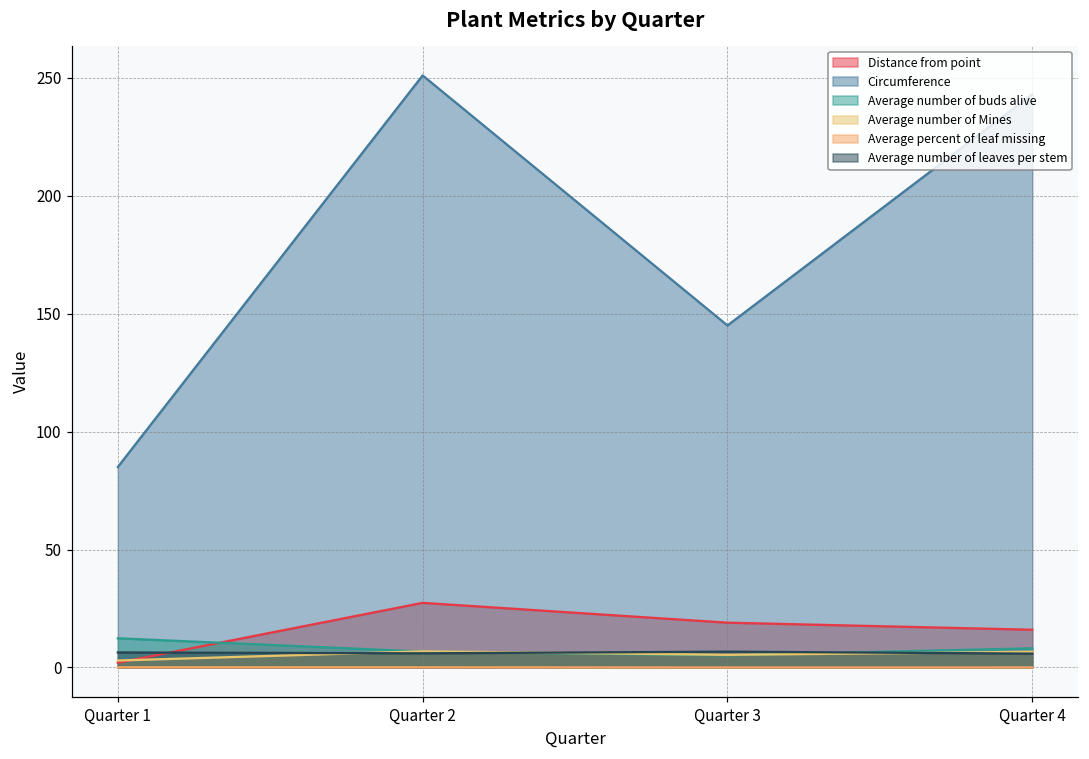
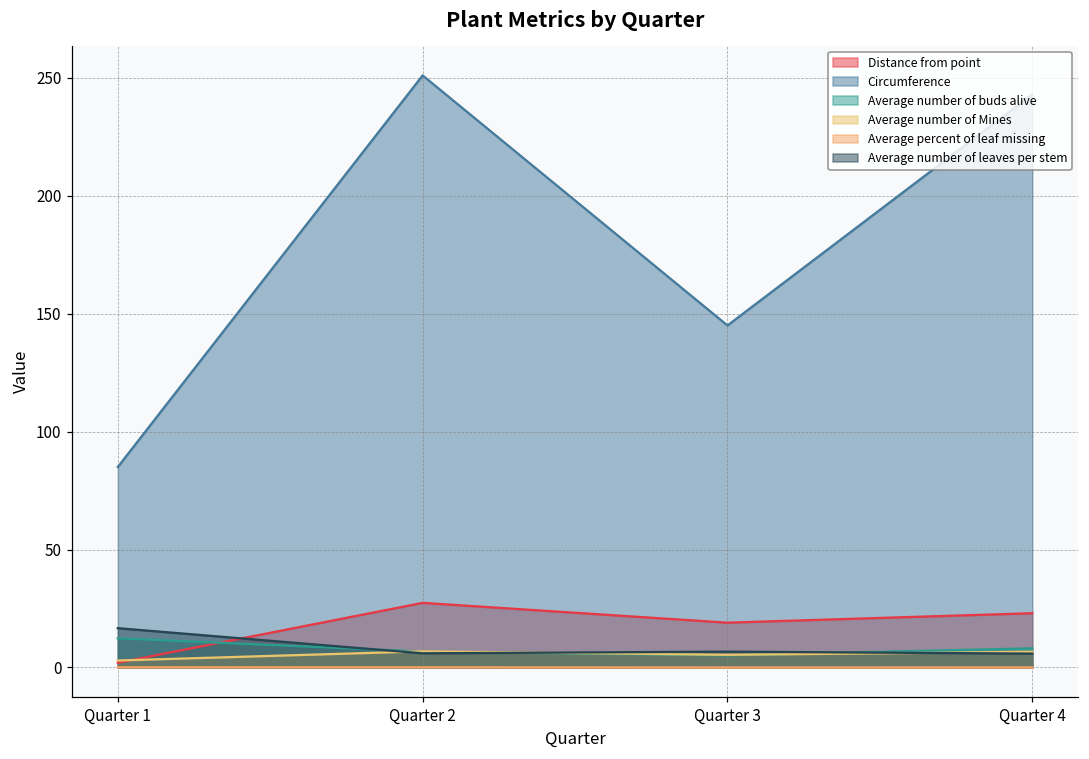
  {
    "Distance from point": {
      "Quarter 2": 27,
      "Quarter 3": 19,
-     "Quarter 4": 16
+     "Quarter 4": 23
    },
    "Average number of leaves per stem": {
-     "Quarter 1": 6,
+     "Quarter 1": 17,
      "Quarter 3": 7
    }
  }
